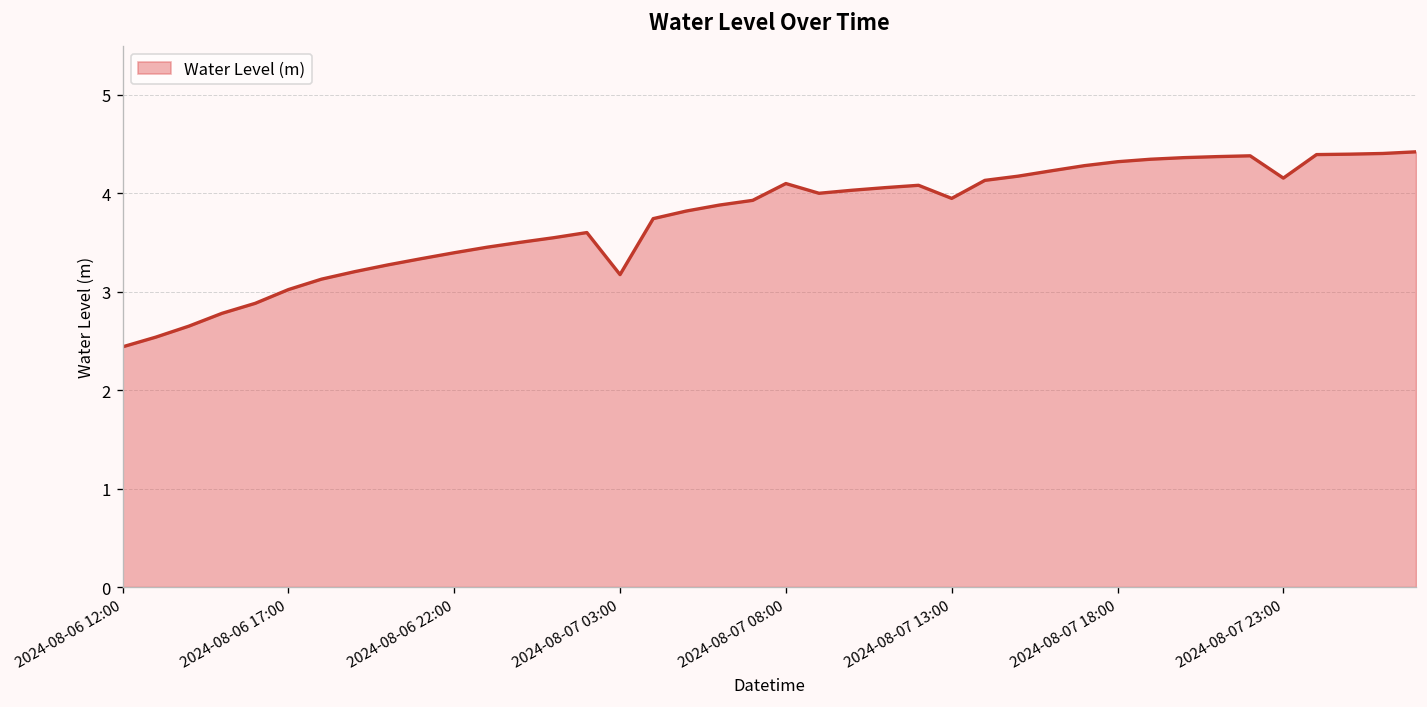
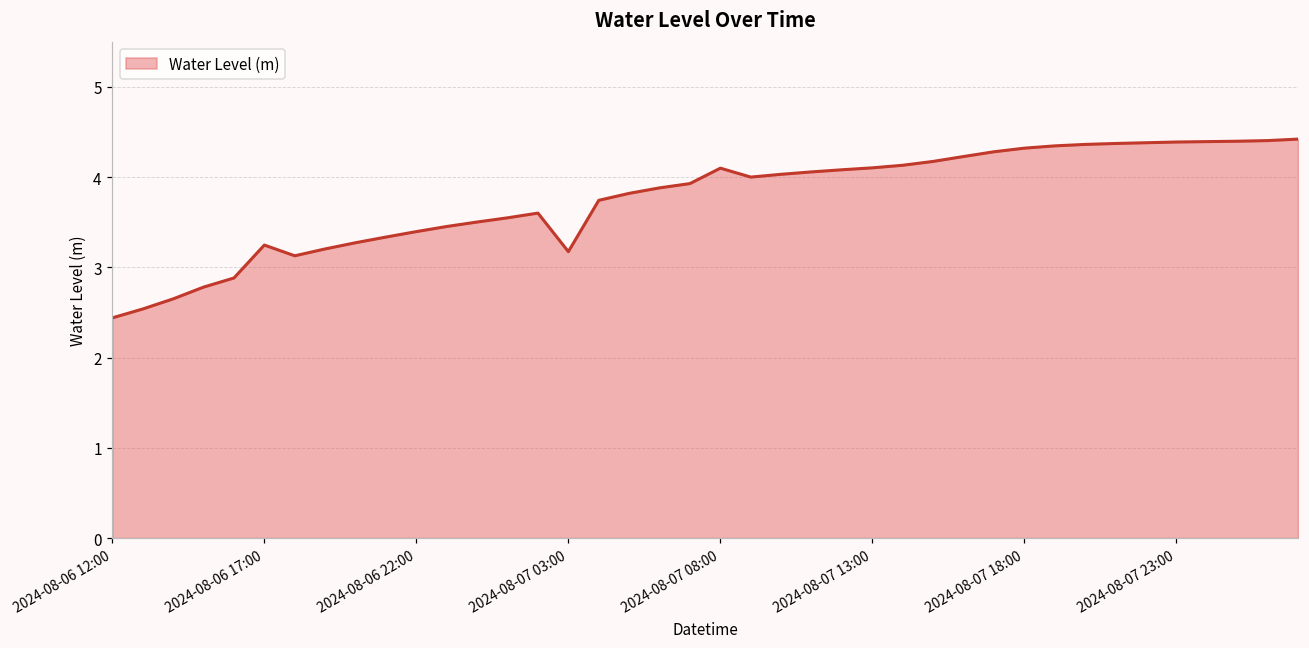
  {
    "2024-08-06 12:00": 2.4,
-   "2024-08-06 17:00": 3.0,
+   "2024-08-06 17:00": 3.2,
    "2024-08-06 22:00": 3.4,
    "2024-08-07 03:00": 3.2,
    "2024-08-07 08:00": 4.1,
-   "2024-08-07 13:00": 3.9,
+   "2024-08-07 13:00": 4.1,
    "2024-08-07 18:00": 4.3,
-   "2024-08-07 23:00": 4.2
+   "2024-08-07 23:00": 4.4
  }
